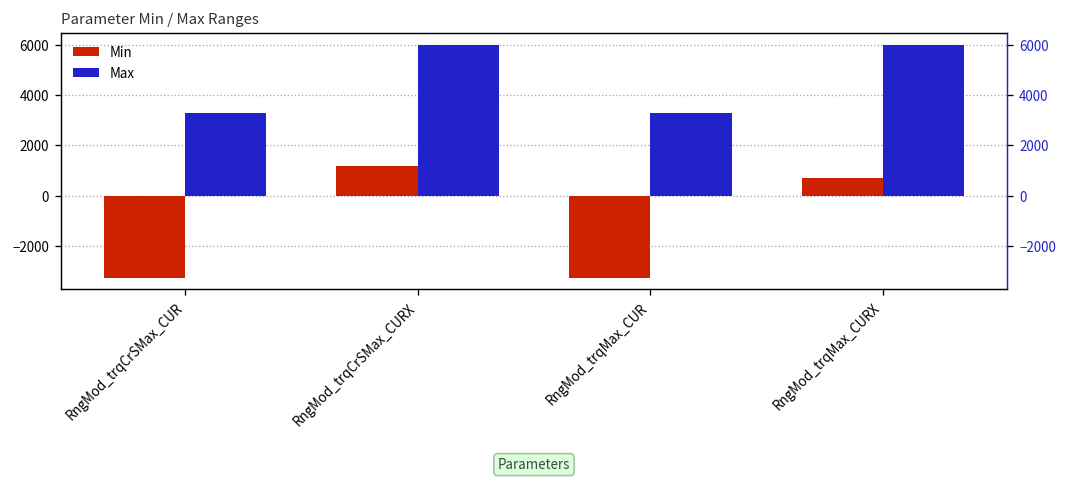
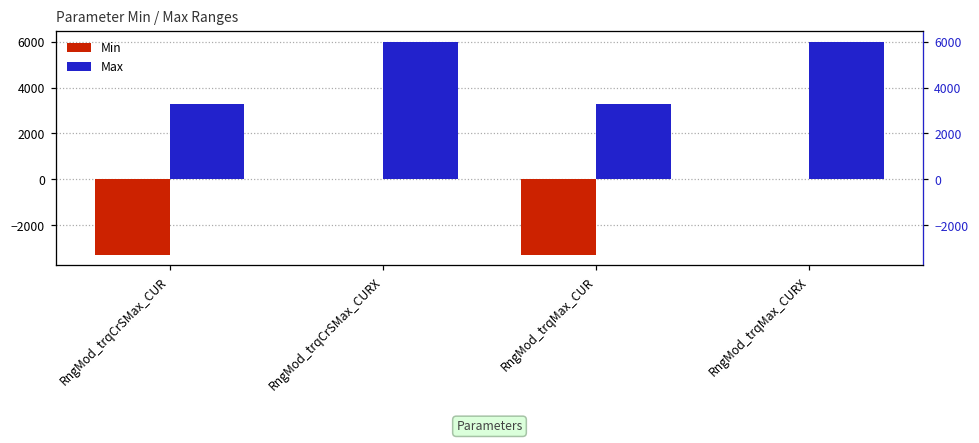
  {
    "Min": {
      "RngMod_trqCrSMax_CUR": -3300,
-     "RngMod_trqCrSMax_CURX": 1200,
+     "RngMod_trqCrSMax_CURX": 0,
      "RngMod_trqMax_CUR": -3300,
-     "RngMod_trqMax_CURX": 700
+     "RngMod_trqMax_CURX": 0
    },
    "Max": {
      "RngMod_trqCrSMax_CUR": 3300,
      "RngMod_trqCrSMax_CURX": 6000,
      "RngMod_trqMax_CUR": 3300,
      "RngMod_trqMax_CURX": 6000
    }
  }
